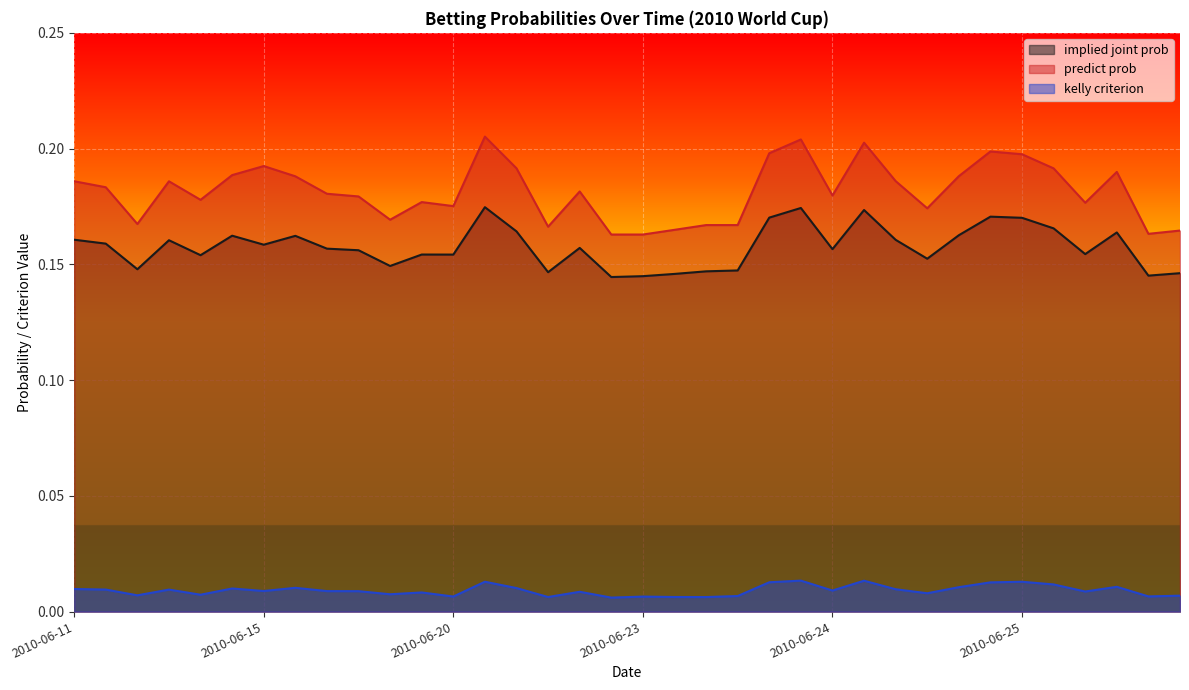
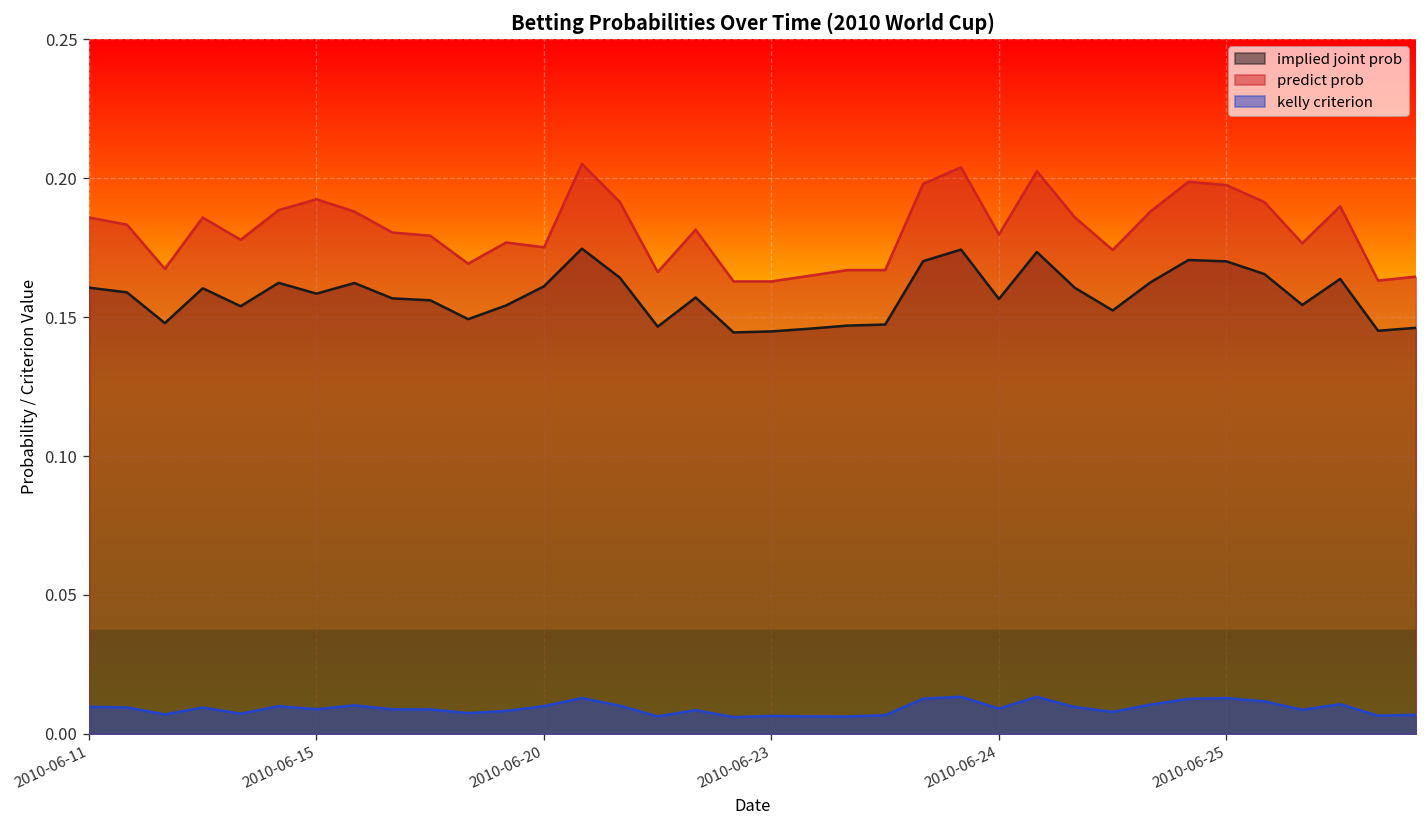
  {
    "implied joint prob": {
      "2010-06-11": 0.161,
      "2010-06-15": 0.158,
-     "2010-06-20": 0.154
+     "2010-06-20": 0.161
    },
    "predict prob": {
      "2010-06-11": 0.186,
      "2010-06-15": 0.192,
      "2010-06-20": 0.175
    },
    "kelly criterion": {
      "2010-06-11": 0.010,
      "2010-06-15": 0.009,
-     "2010-06-20": 0.006
+     "2010-06-20": 0.010
    }
  }
